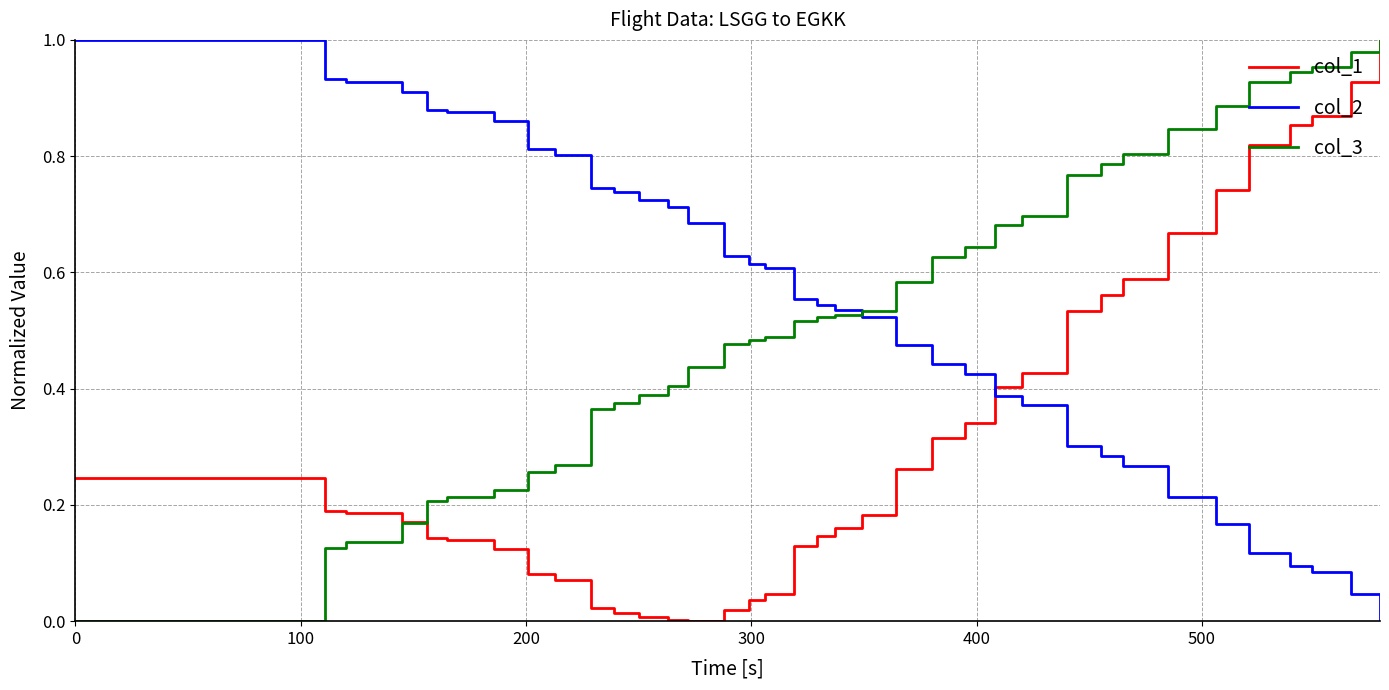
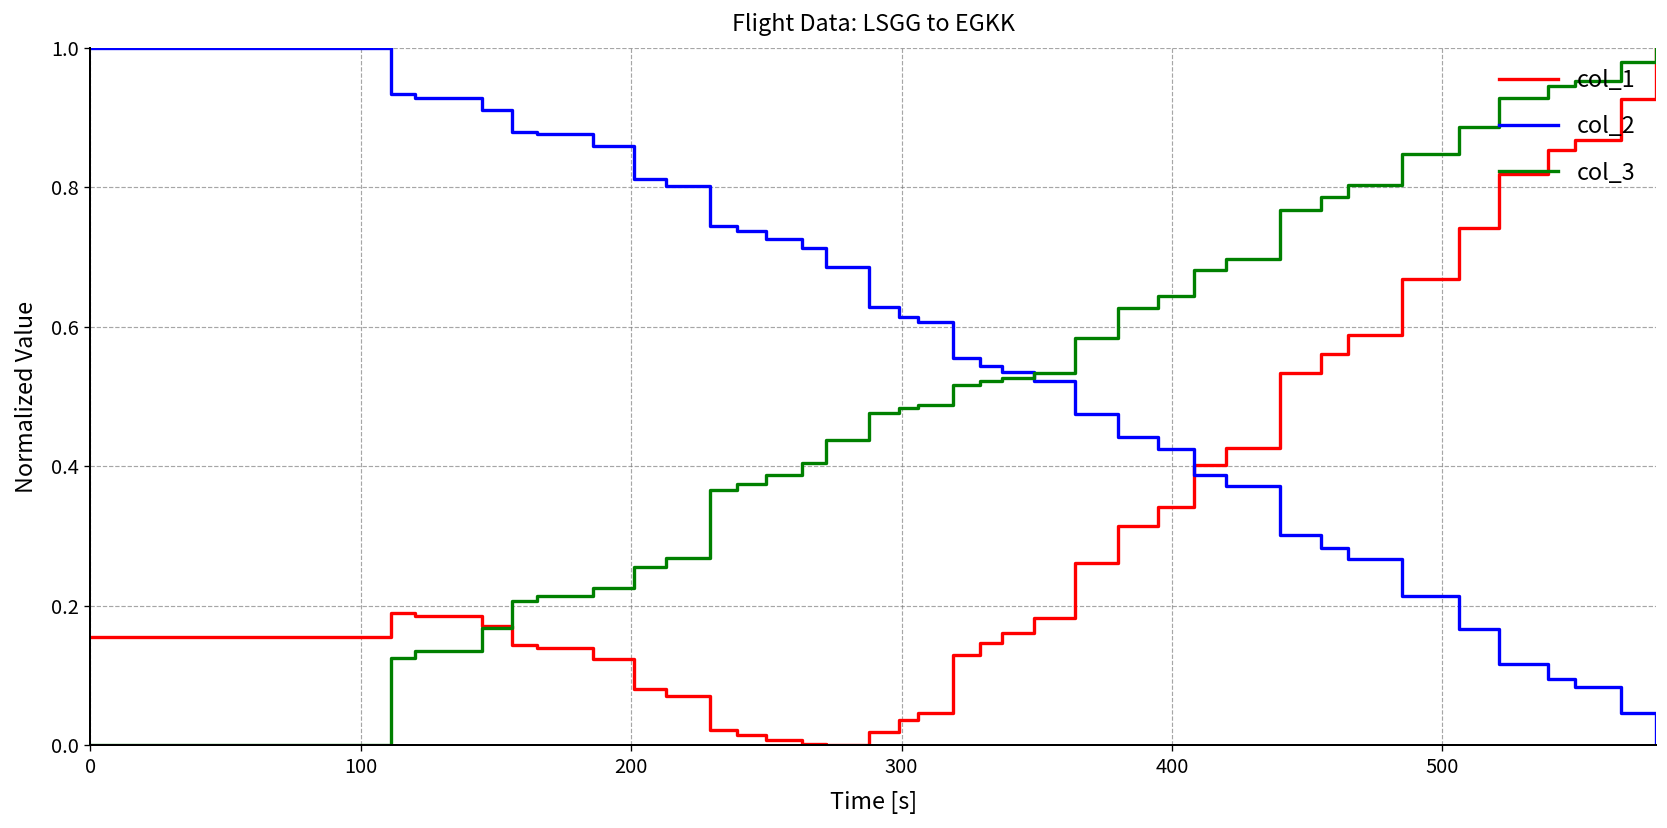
  {
    "col_1": {
-     "0": 0.25
+     "0": 0.16
    },
    "col_2": {
      "0": 1.00
    },
    "col_3": {
      "0": 0.00
    }
  }
